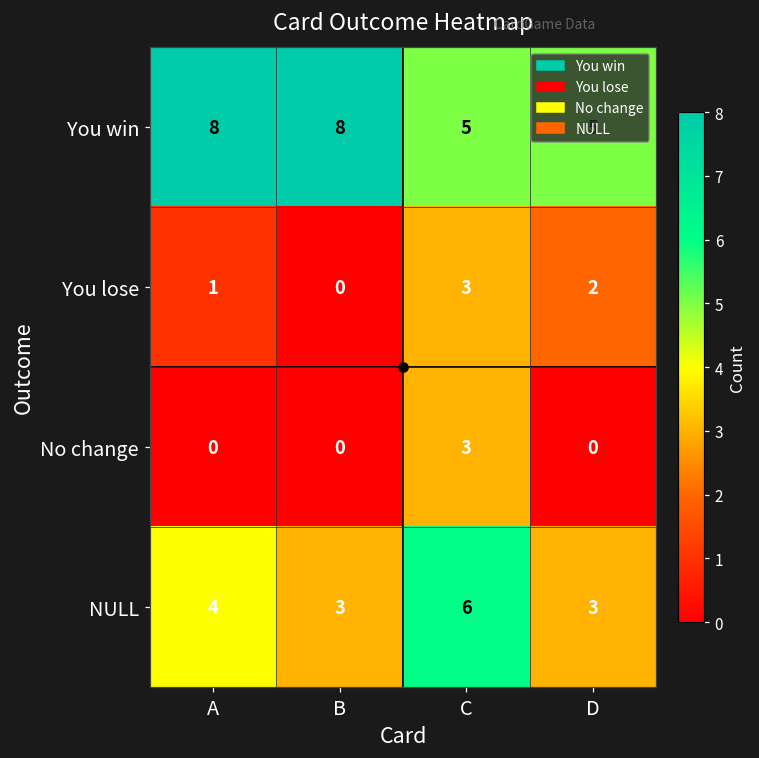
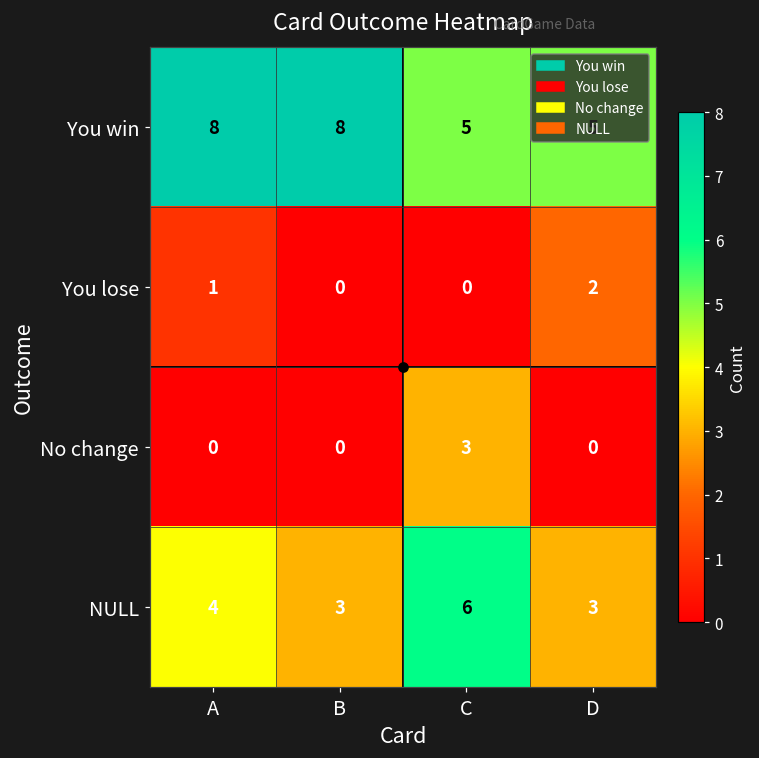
  {
    "You win": {
      "A": 8,
      "B": 8,
      "C": 5
    },
    "You lose": {
      "A": 1,
      "B": 0,
-     "C": 3,
+     "C": 0,
      "D": 2
    },
    "No change": {
      "A": 0,
      "B": 0,
      "C": 3,
      "D": 0
    },
    "NULL": {
      "A": 4,
      "B": 3,
      "C": 6,
      "D": 3
    }
  }
